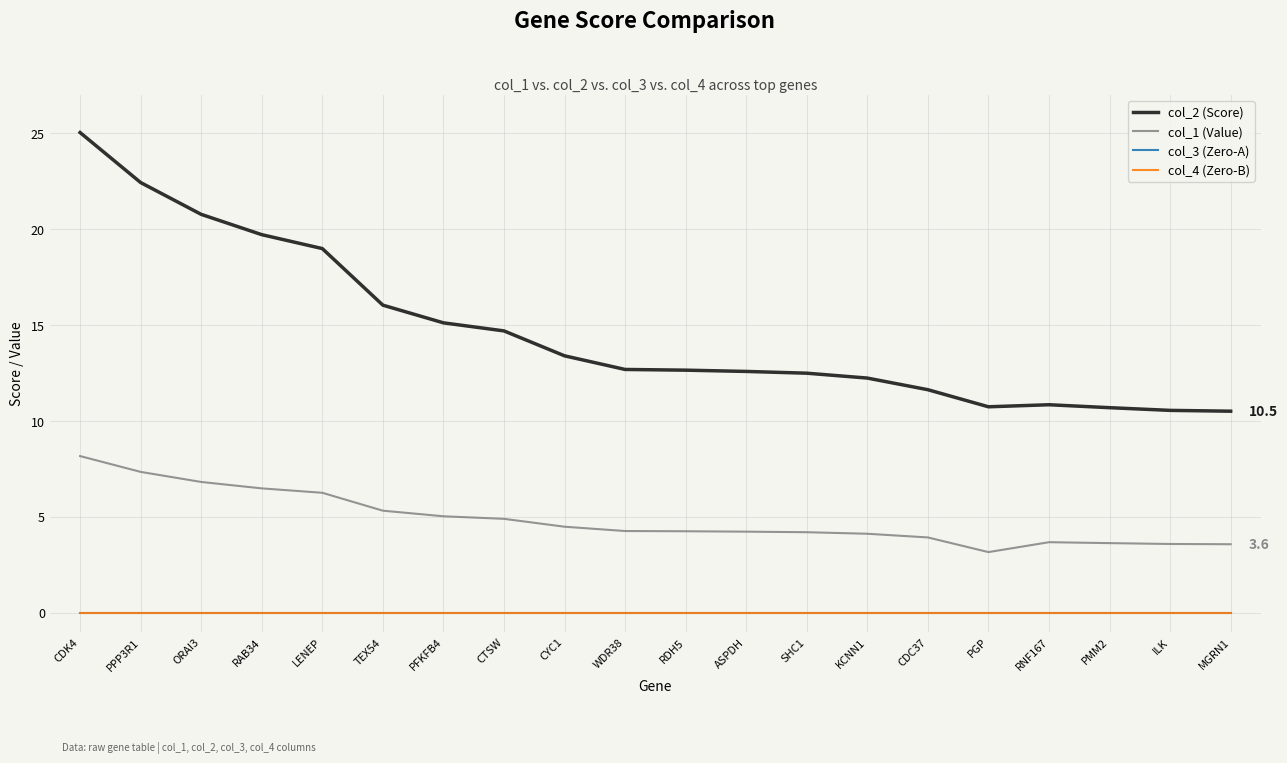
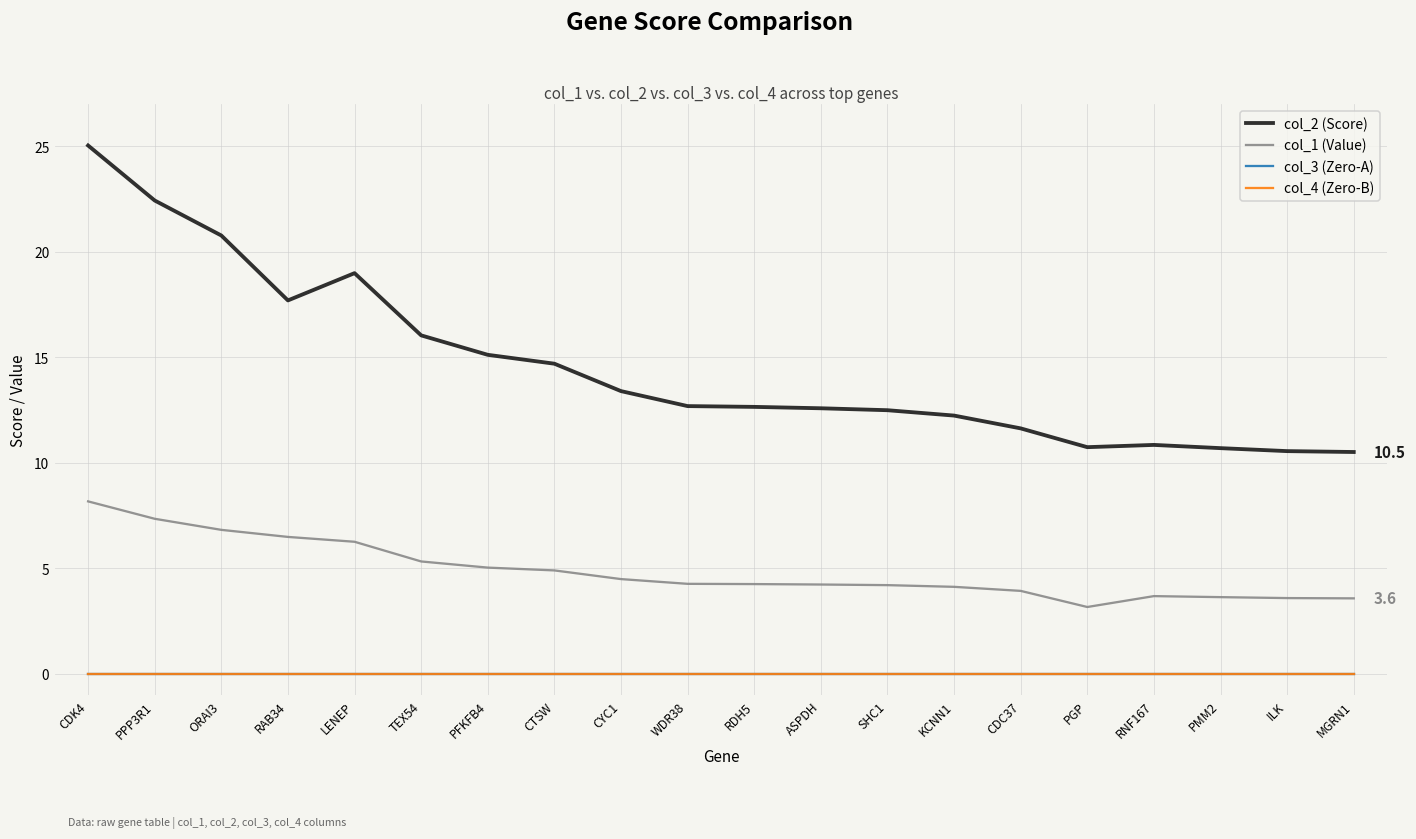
  {
    "col_2 (Score)": {
      "CDK4": 25.0,
      "PPP3R1": 22.4,
      "ORAI3": 20.8,
-     "RAB34": 19.7,
+     "RAB34": 17.7,
      "LENEP": 19.0,
      "TEX54": 16.0,
      "PFKFB4": 15.1,
      "CTSW": 14.7,
      "CYC1": 13.4,
      "WDR38": 12.7,
      "RDH5": 12.6,
      "ASPDH": 12.6,
      "SHC1": 12.5,
      "KCNN1": 12.2,
      "CDC37": 11.6,
      "PGP": 10.7,
      "RNF167": 10.8,
      "PMM2": 10.7,
      "ILK": 10.6
    },
    "col_1 (Value)": {
      "MGRN1": 3.6
    },
    "col_4 (Zero-B)": {
      "CDK4": 0.0,
      "PPP3R1": 0.0,
      "ORAI3": 0.0,
      "RAB34": 0.0,
      "LENEP": 0.0,
      "TEX54": 0.0,
      "PFKFB4": 0.0,
      "CTSW": 0.0,
      "CYC1": 0.0,
      "WDR38": 0.0,
      "RDH5": 0.0,
      "ASPDH": 0.0,
      "SHC1": 0.0,
      "KCNN1": 0.0,
      "CDC37": 0.0,
      "PGP": 0.0,
      "RNF167": 0.0,
      "PMM2": 0.0,
      "ILK": 0.0,
      "MGRN1": 0.0
    }
  }
